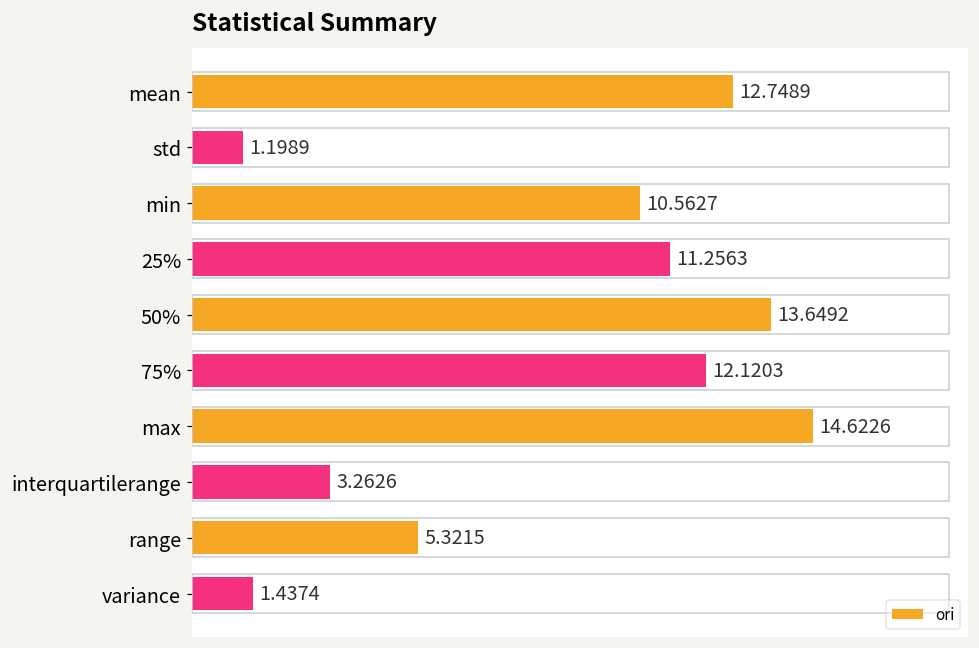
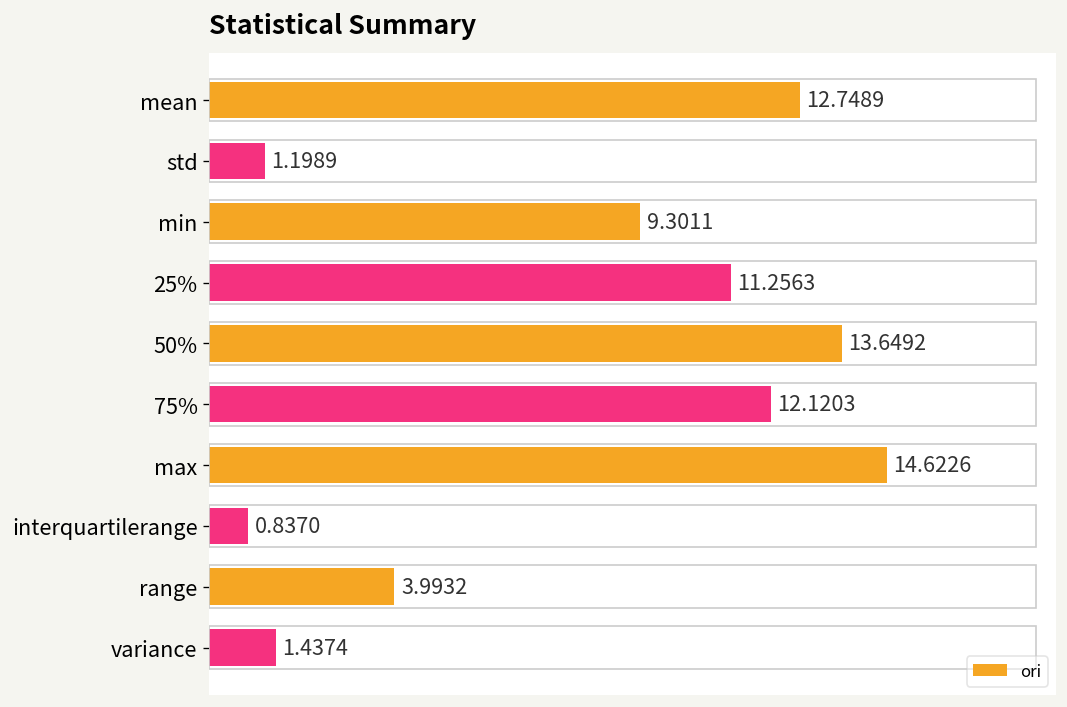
  {
    "mean": 12.7489,
    "std": 1.1989,
-   "min": 10.5627,
+   "min": 9.3011,
    "25%": 11.2563,
    "50%": 13.6492,
    "75%": 12.1203,
    "max": 14.6226,
-   "interquartilerange": 3.2626,
-   "range": 5.3215,
+   "interquartilerange": 0.8370,
+   "range": 3.9932,
    "variance": 1.4374
  }
